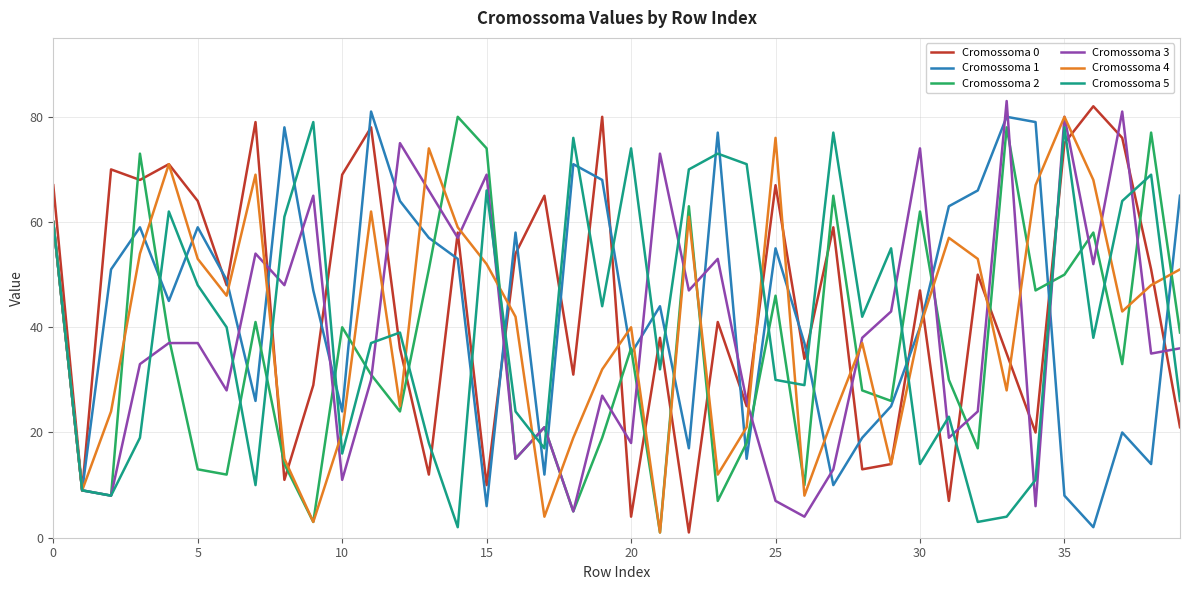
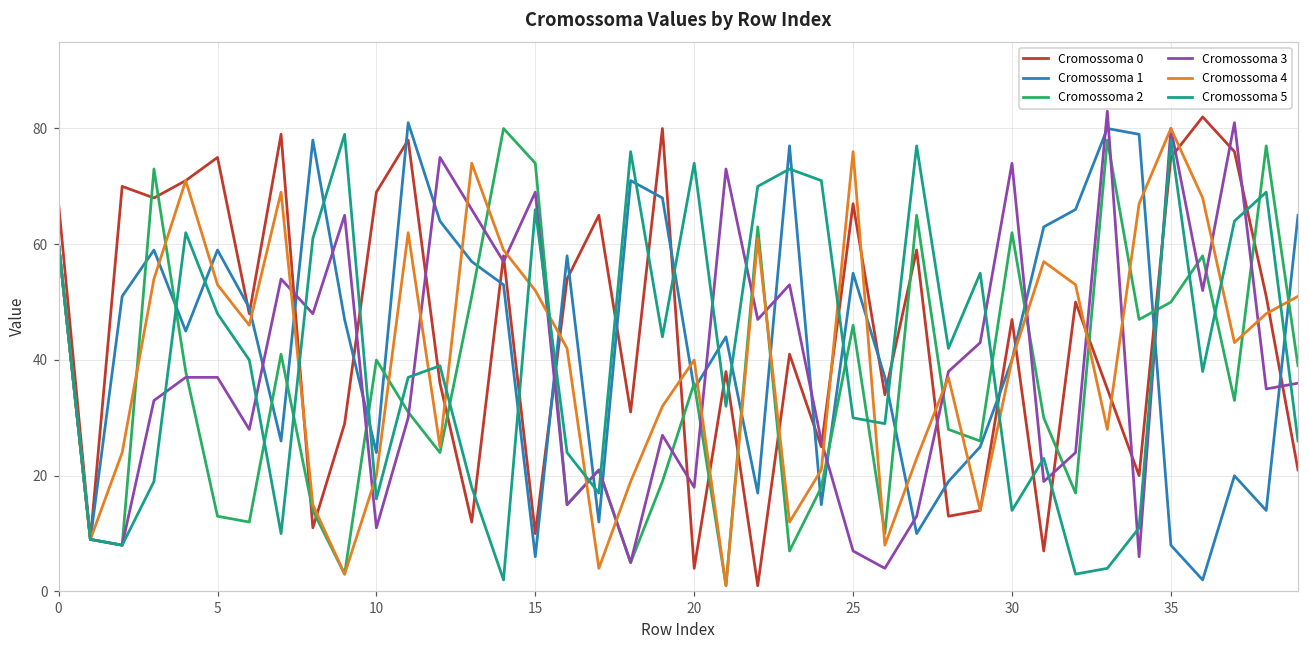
  {
    "Cromossoma 0": {
      "0": 67,
-     "5": 64,
+     "5": 75,
      "10": 69,
      "15": 10,
      "20": 4,
      "25": 67,
      "30": 47,
      "35": 75
    },
    "Cromossoma 1": {
      "5": 59,
      "10": 24,
      "15": 6,
      "20": 35,
      "25": 55,
      "35": 8
    },
    "Cromossoma 3": {
      "5": 37,
      "10": 11,
      "15": 69,
      "20": 18,
      "25": 7,
      "30": 74
    },
    "Cromossoma 4": {
      "5": 53,
      "10": 20,
      "15": 52,
      "20": 40,
      "25": 76
    }
  }
